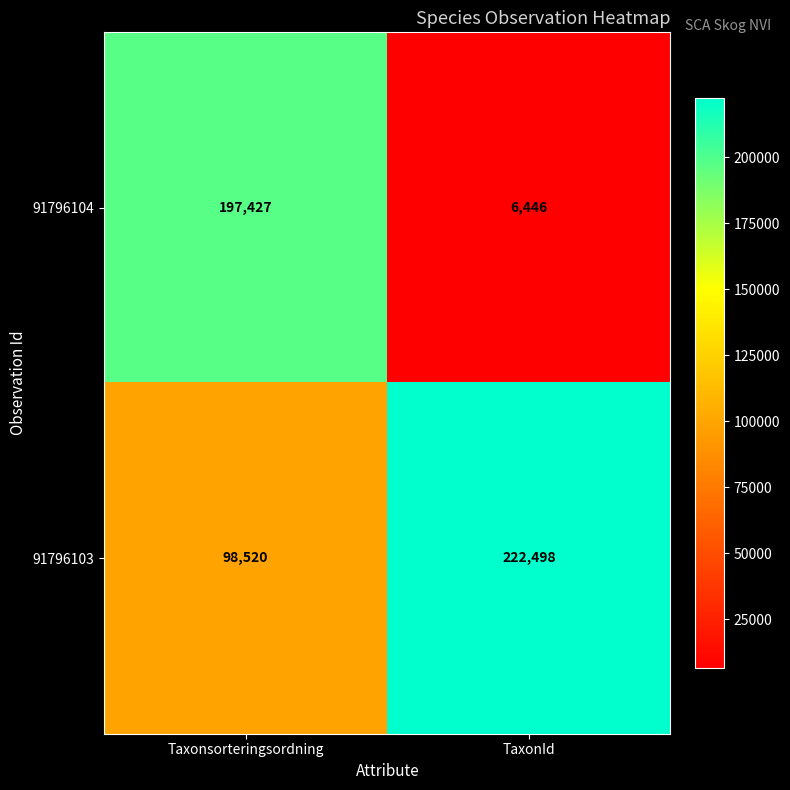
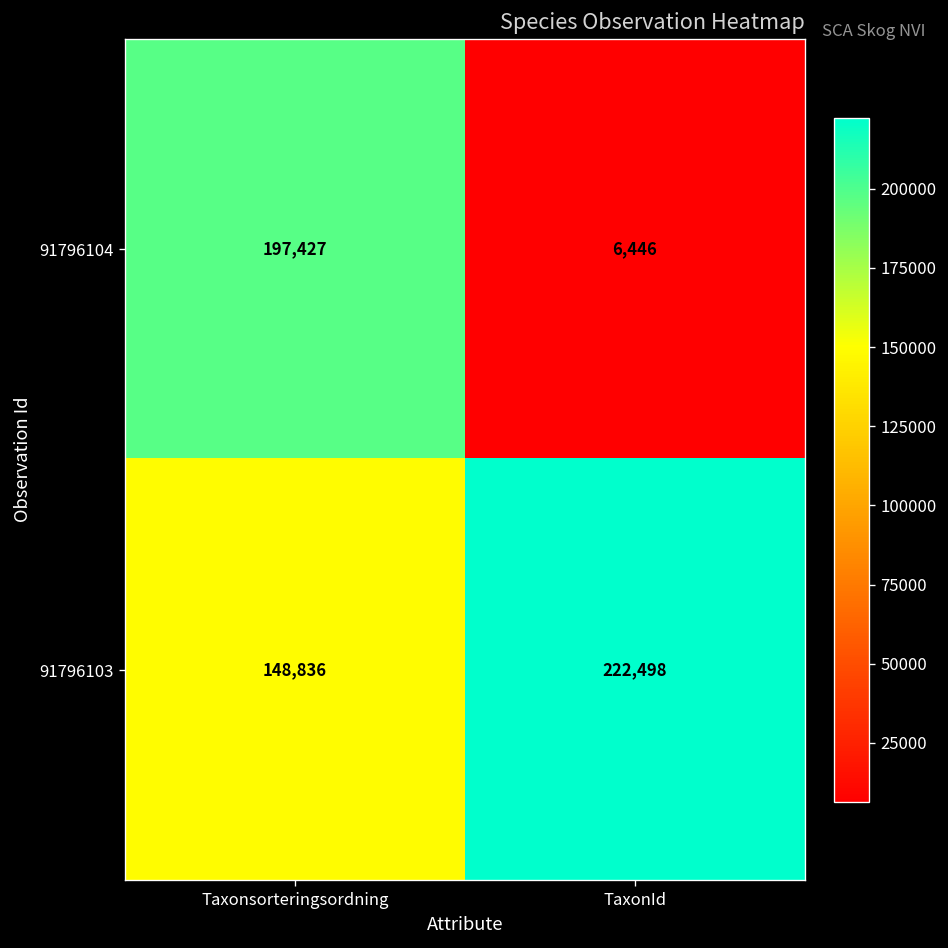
  {
    "91796104": {
      "Taxonsorteringsordning": "197,427",
      "TaxonId": "6,446"
    },
    "91796103": {
-     "Taxonsorteringsordning": "98,520",
+     "Taxonsorteringsordning": "148,836",
      "TaxonId": "222,498"
    }
  }
